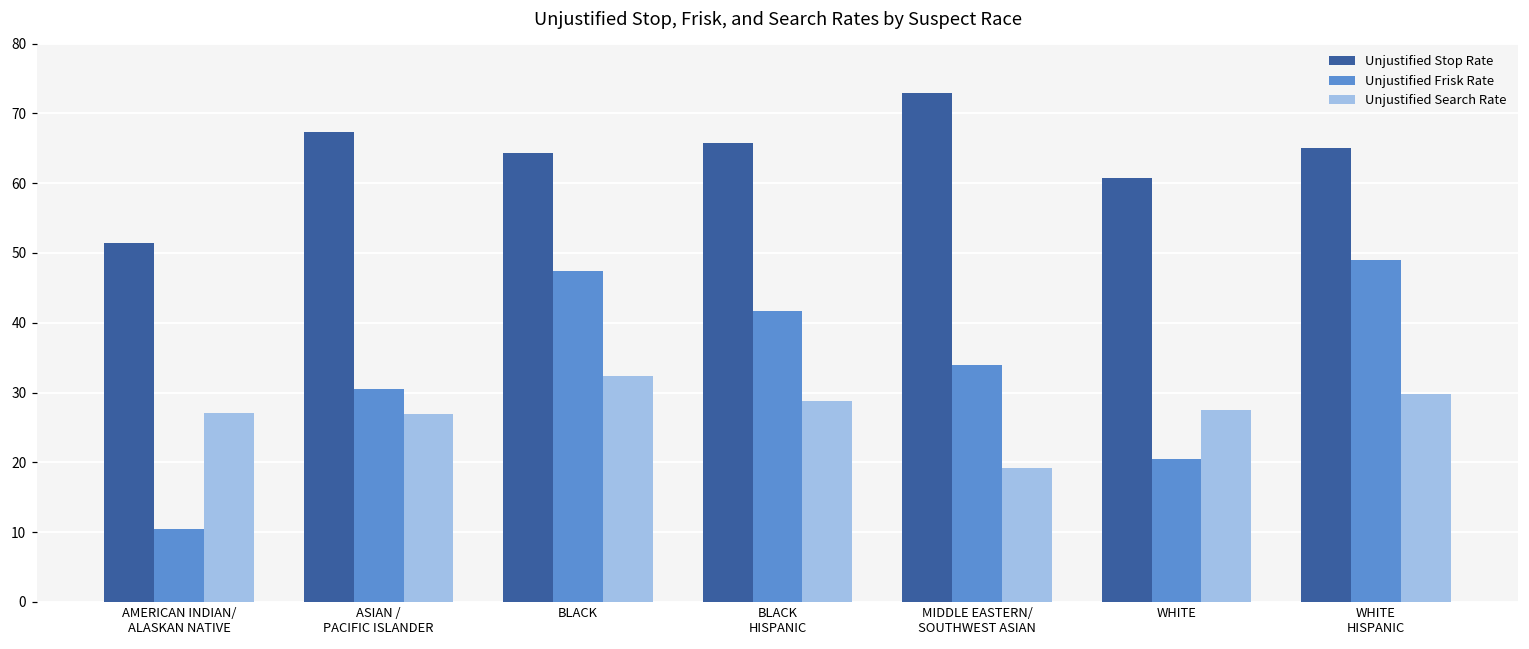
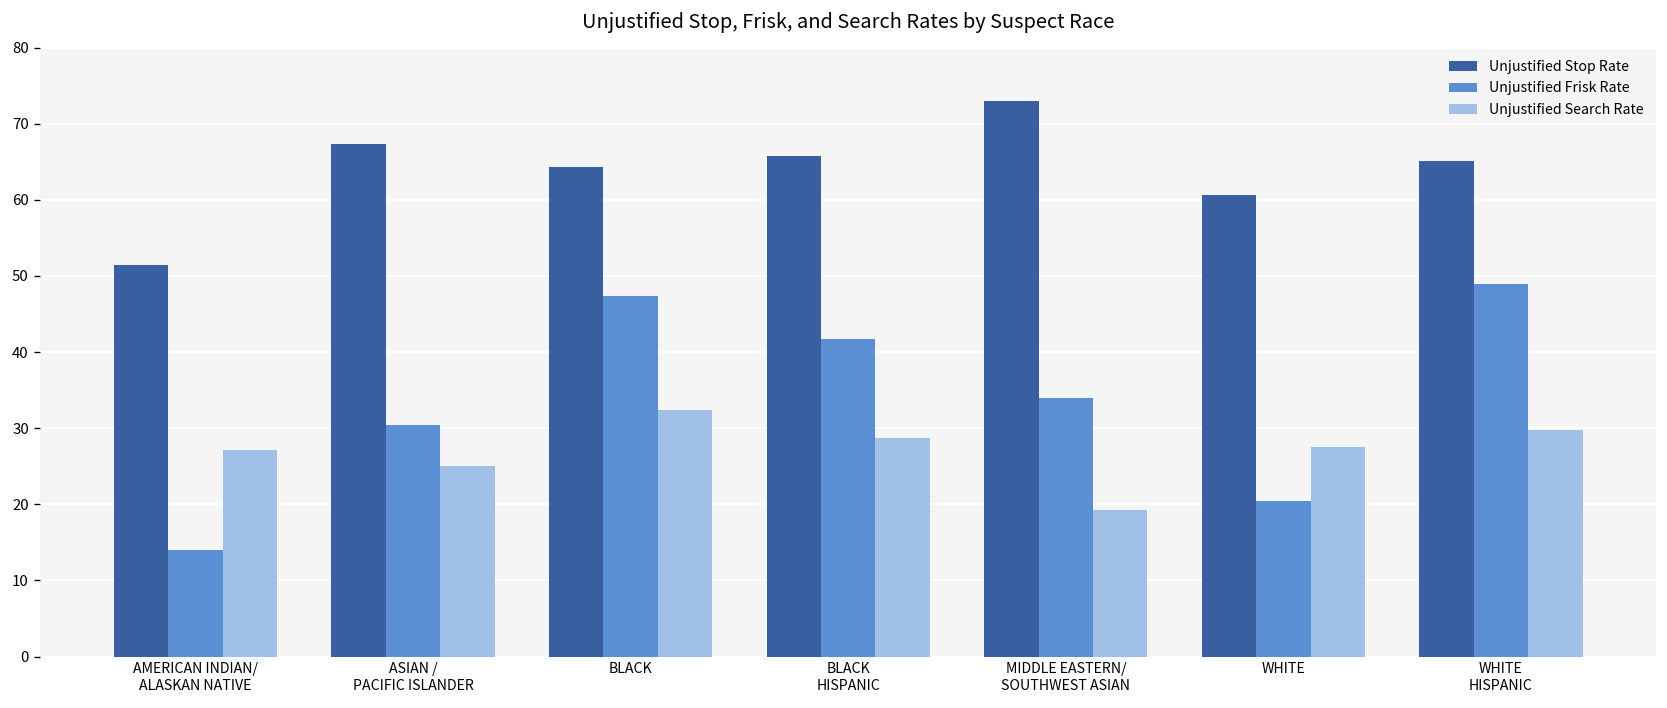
  {
    "Unjustified Stop Rate": {
      "AMERICAN INDIAN/ ALASKAN NATIVE": 51,
      "ASIAN / PACIFIC ISLANDER": 67,
      "BLACK": 64,
      "BLACK HISPANIC": 66,
      "MIDDLE EASTERN/ SOUTHWEST ASIAN": 73,
      "WHITE": 61,
      "WHITE HISPANIC": 65
    },
    "Unjustified Frisk Rate": {
-     "AMERICAN INDIAN/ ALASKAN NATIVE": 10,
+     "AMERICAN INDIAN/ ALASKAN NATIVE": 14,
      "ASIAN / PACIFIC ISLANDER": 30,
      "BLACK": 47,
      "BLACK HISPANIC": 42,
      "MIDDLE EASTERN/ SOUTHWEST ASIAN": 34,
      "WHITE": 20,
      "WHITE HISPANIC": 49
    },
    "Unjustified Search Rate": {
      "AMERICAN INDIAN/ ALASKAN NATIVE": 27,
-     "ASIAN / PACIFIC ISLANDER": 27,
+     "ASIAN / PACIFIC ISLANDER": 25,
      "BLACK": 32,
      "BLACK HISPANIC": 29,
      "MIDDLE EASTERN/ SOUTHWEST ASIAN": 19,
      "WHITE": 27,
      "WHITE HISPANIC": 30
    }
  }
